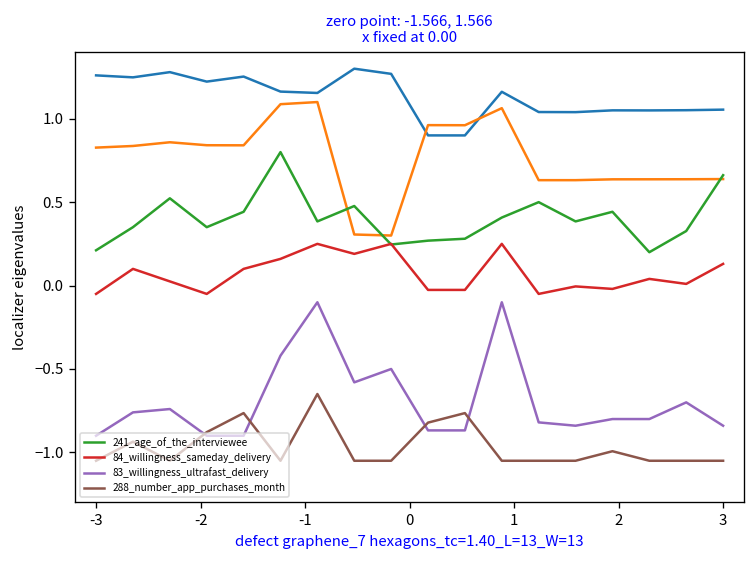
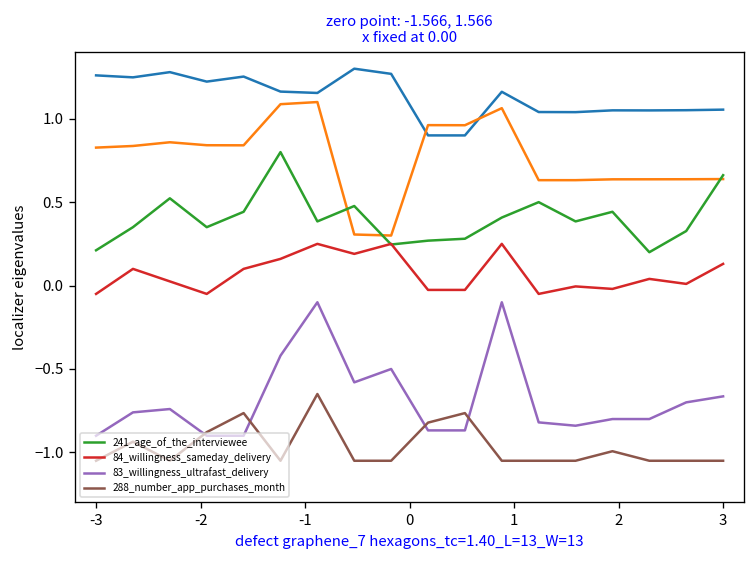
  {
    "241_age_of_the_interviewee": {
      "-3": 0.21,
      "3": 0.66
    },
    "84_willingness_sameday_delivery": {
      "-3": -0.05,
      "3": 0.13
    },
    "83_willingness_ultrafast_delivery": {
-     "3": -0.84
+     "3": -0.66
    },
    "288_number_app_purchases_month": {
      "3": -1.05
    }
  }
